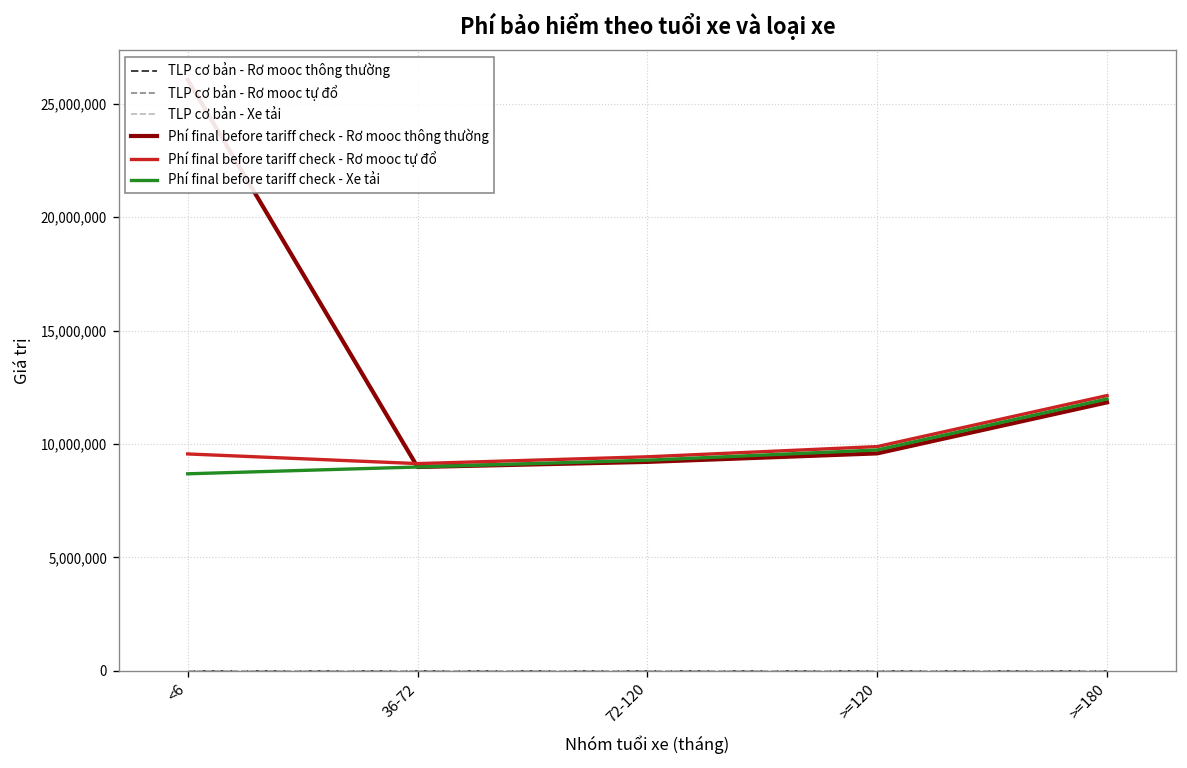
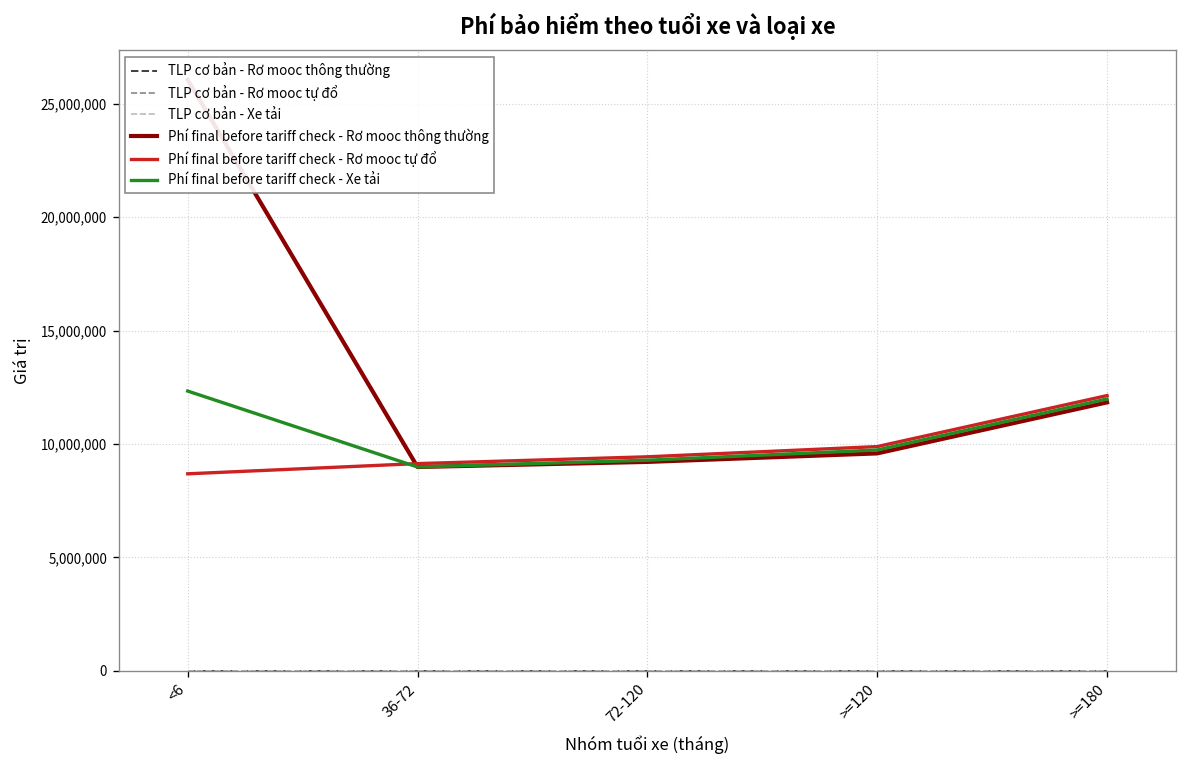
  {
    "TLP cơ bản - Xe tải": {
      "<6": "0",
      "36-72": "0",
      "72-120": "0",
      ">=120": "0",
      ">=180": "0"
    },
    "Phí final before tariff check - Rơ mooc thông thường": {
      ">=120": "9,600,000",
      ">=180": "11,800,000"
    },
    "Phí final before tariff check - Rơ mooc tự đổ": {
-     "<6": "9,600,000",
+     "<6": "8,700,000",
      "36-72": "9,100,000",
      "72-120": "9,400,000",
      ">=120": "9,900,000",
      ">=180": "12,100,000"
    },
    "Phí final before tariff check - Xe tải": {
-     "<6": "8,700,000",
+     "<6": "12,300,000",
      ">=120": "9,700,000",
      ">=180": "12,000,000"
    }
  }
